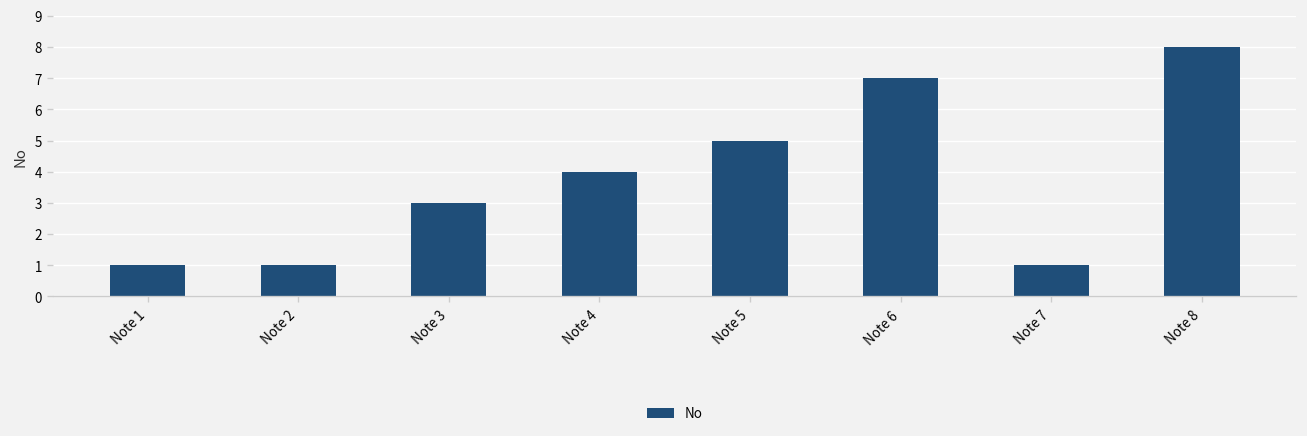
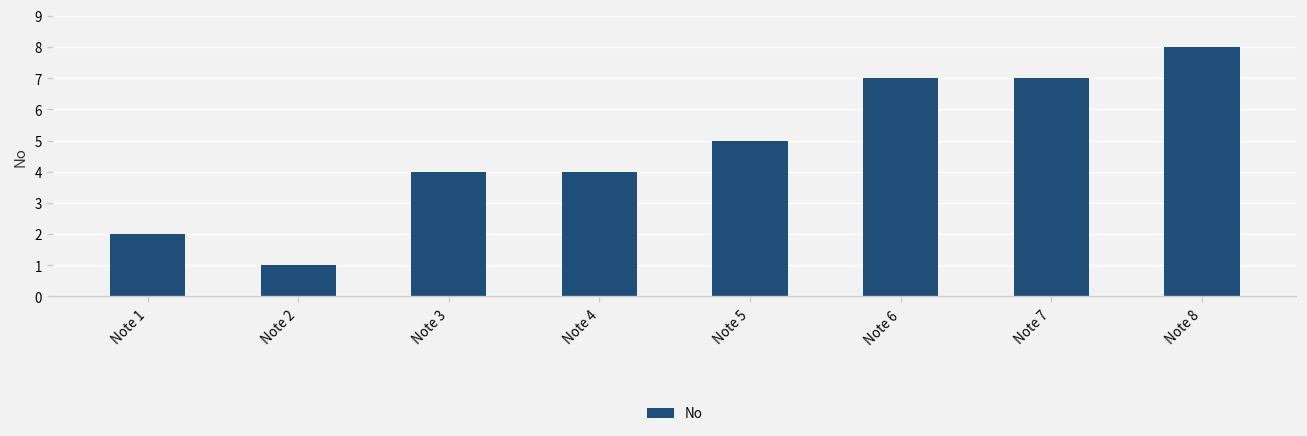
  {
-   "Note 1": 1,
+   "Note 1": 2,
    "Note 2": 1,
-   "Note 3": 3,
+   "Note 3": 4,
    "Note 4": 4,
    "Note 5": 5,
    "Note 6": 7,
-   "Note 7": 1,
+   "Note 7": 7,
    "Note 8": 8
  }
